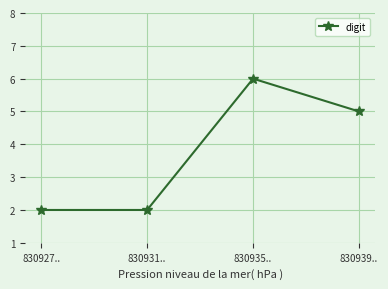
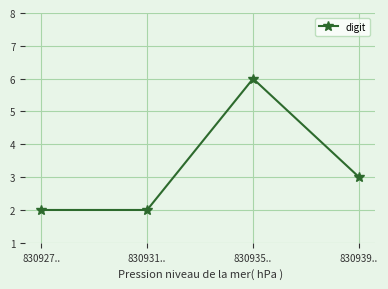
  {
    "830927..": 2,
    "830931..": 2,
    "830935..": 6,
-   "830939..": 5
+   "830939..": 3
  }
